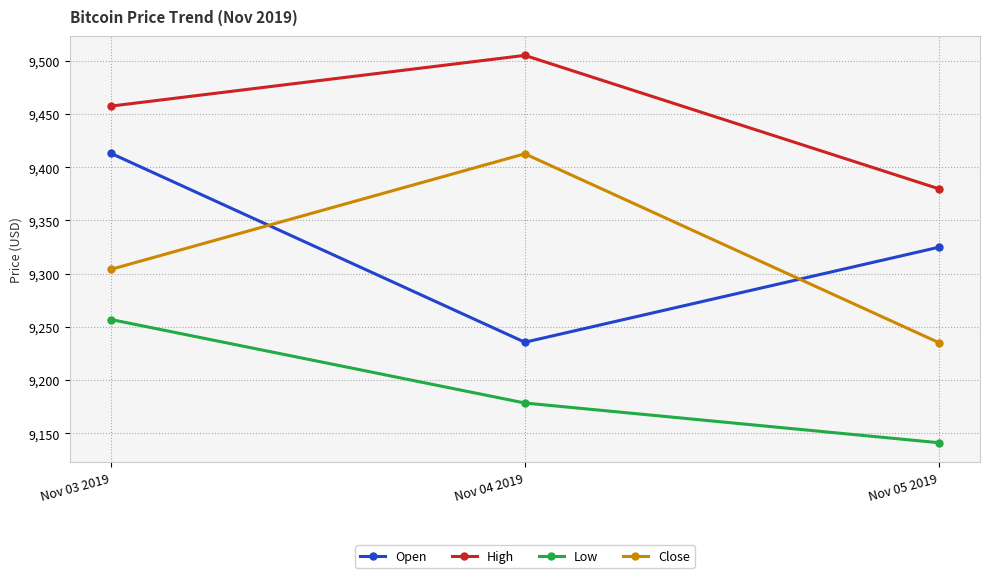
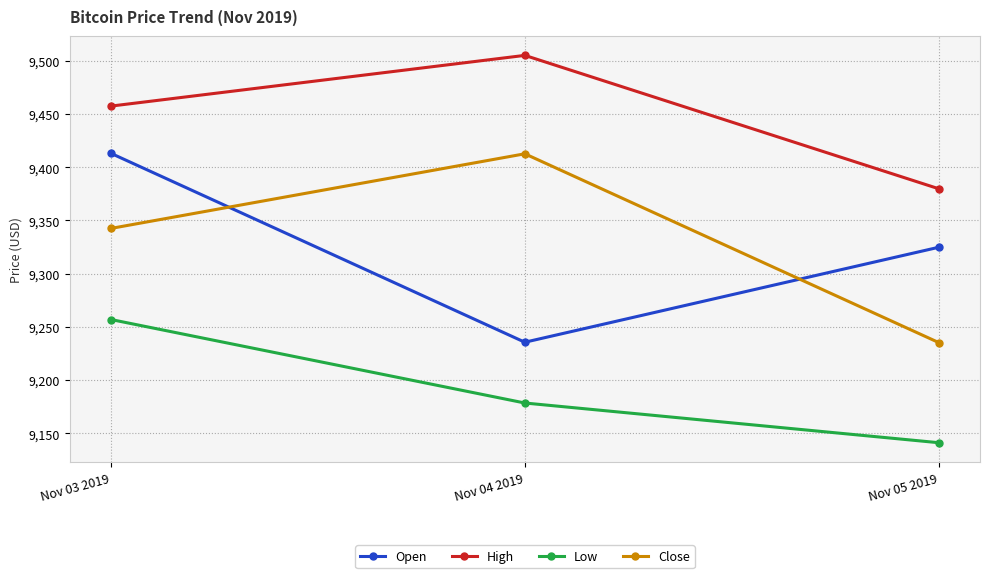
  {
    "Open": {
      "Nov 03 2019": "9,413",
      "Nov 04 2019": "9,236",
      "Nov 05 2019": "9,325"
    },
    "High": {
      "Nov 03 2019": "9,457",
      "Nov 04 2019": "9,505",
      "Nov 05 2019": "9,380"
    },
    "Low": {
      "Nov 03 2019": "9,257",
      "Nov 04 2019": "9,179",
      "Nov 05 2019": "9,141"
    },
    "Close": {
-     "Nov 03 2019": "9,304",
+     "Nov 03 2019": "9,343",
      "Nov 04 2019": "9,413",
      "Nov 05 2019": "9,235"
    }
  }
